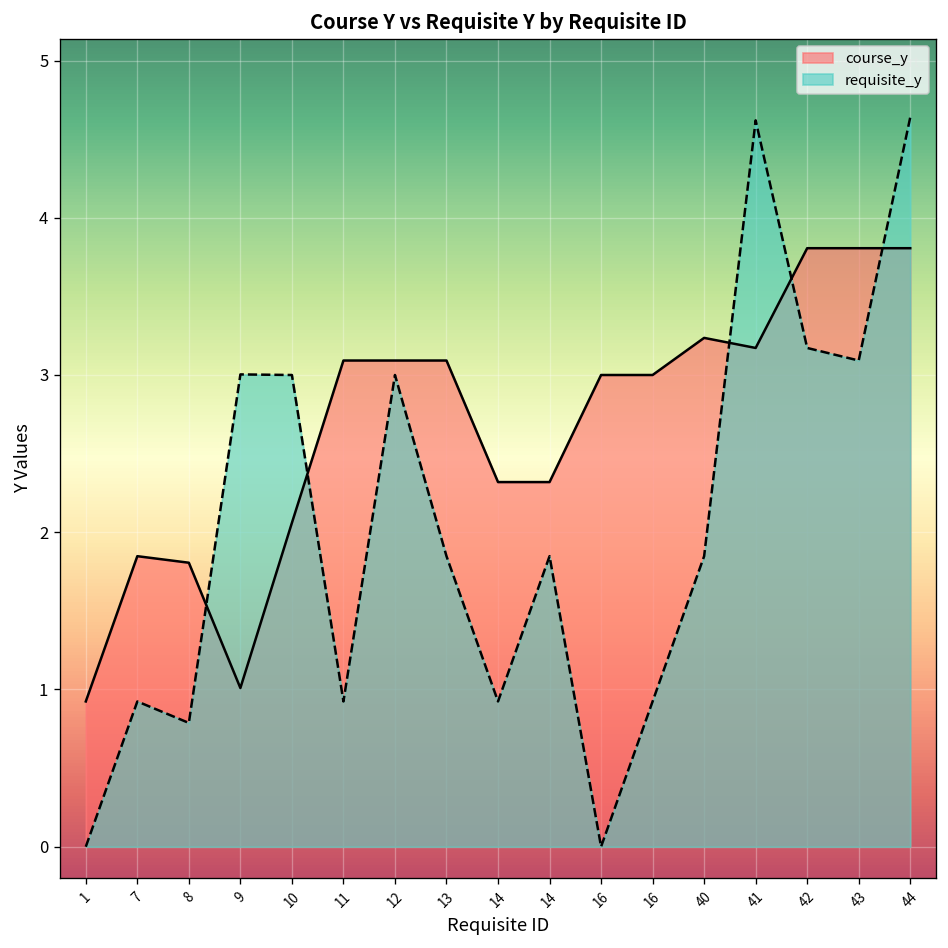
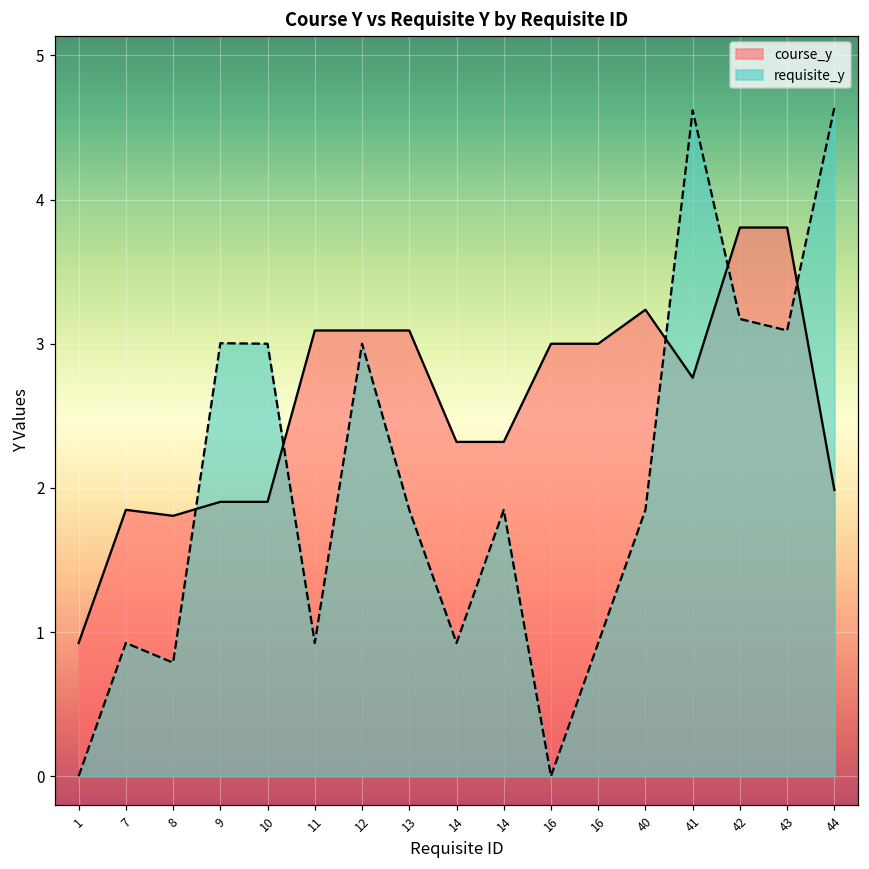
  {
    "course_y": {
      "1": 0.92,
      "7": 1.85,
      "8": 1.81,
-     "9": 1.01,
-     "10": 2.06,
+     "9": 1.90,
+     "10": 1.90,
      "11": 3.09,
      "12": 3.09,
      "13": 3.09,
      "40": 3.24,
-     "41": 3.17,
+     "41": 2.76,
      "42": 3.81,
      "43": 3.81,
-     "44": 3.81
+     "44": 1.99
    },
    "requisite_y": {
      "1": 0.00,
      "7": 0.92,
      "8": 0.79,
      "9": 3.00,
      "10": 3.00,
      "11": 0.92,
      "12": 3.00,
      "13": 1.85,
      "40": 1.85,
      "41": 4.62,
      "42": 3.17,
      "43": 3.09,
      "44": 4.64
    }
  }
